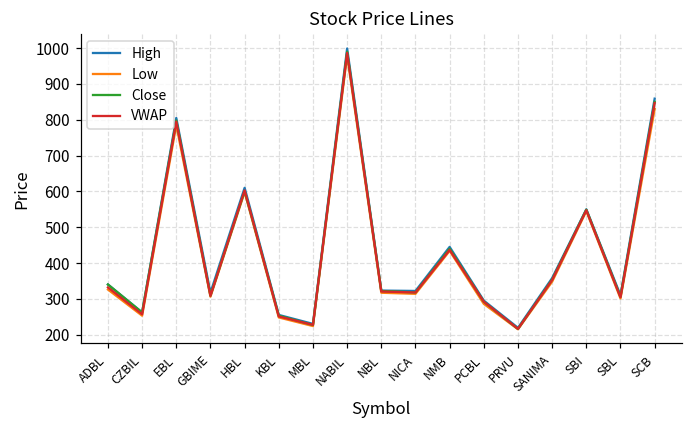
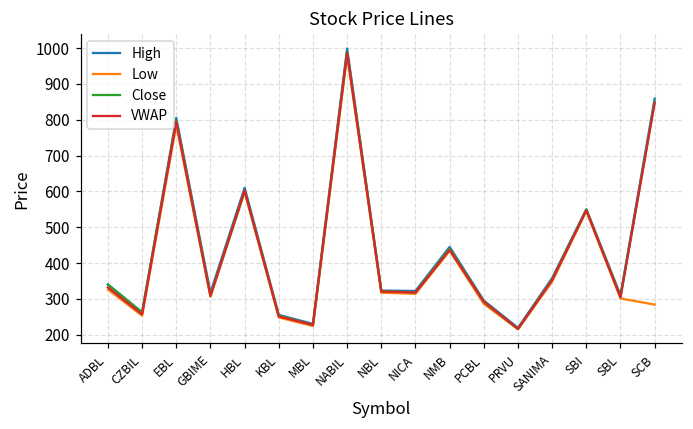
  {
    "High": {
      "GBIME": 320,
      "NABIL": 1000,
      "SCB": 860
    },
    "Low": {
      "EBL": 790,
-     "SCB": 830
+     "SCB": 280
    }
  }
